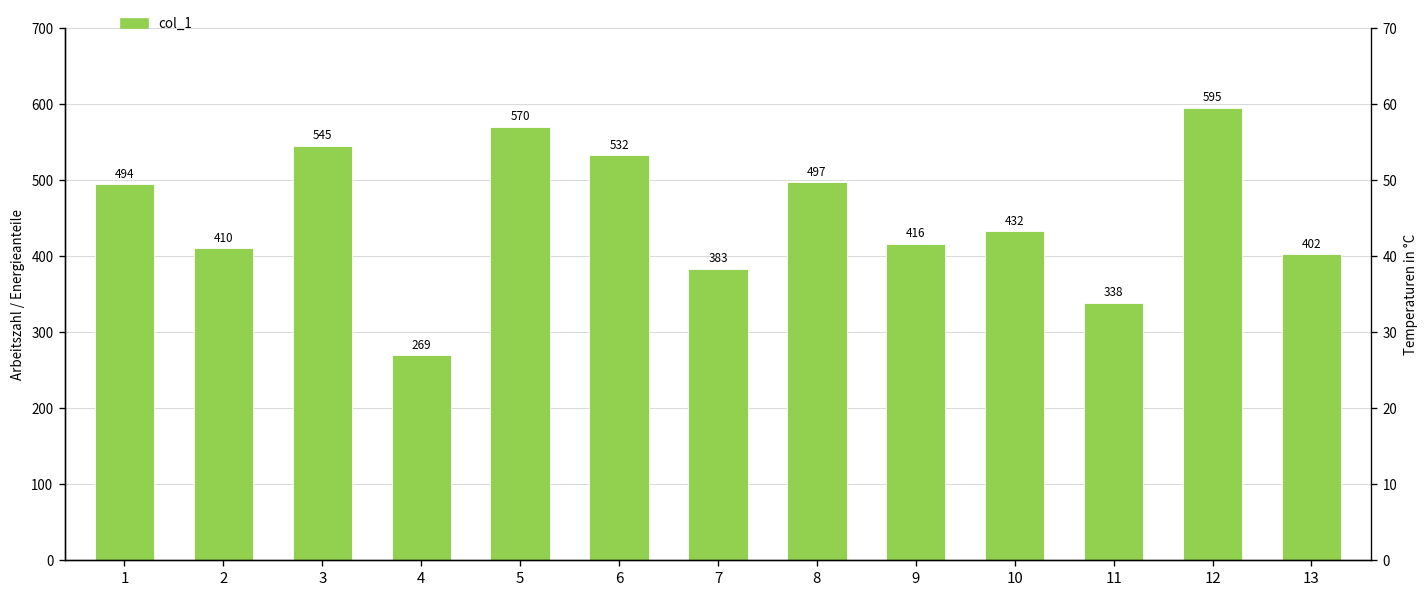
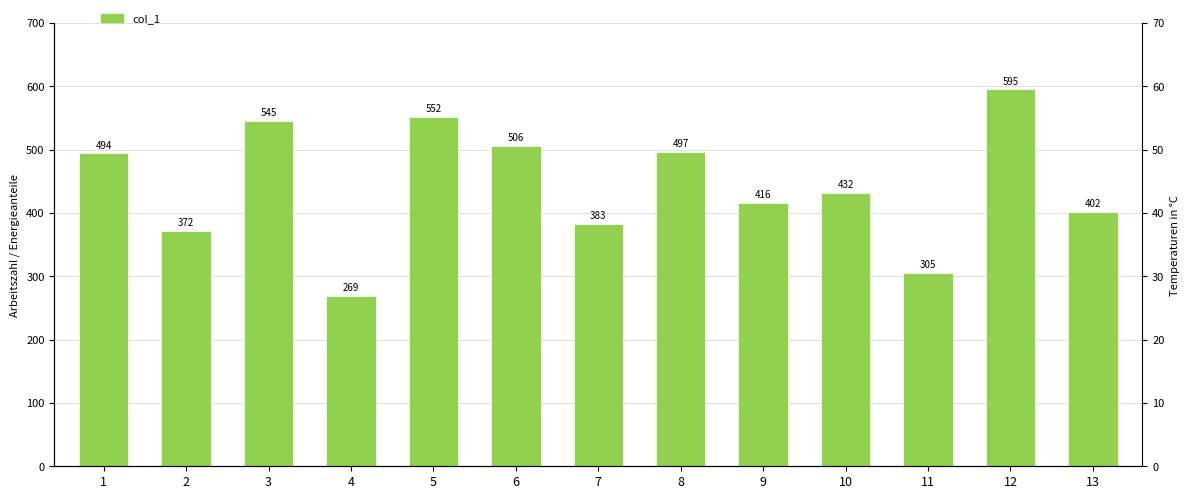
  {
    "1": 494,
-   "2": 410,
+   "2": 372,
    "3": 545,
    "4": 269,
-   "5": 570,
-   "6": 532,
+   "5": 552,
+   "6": 506,
    "7": 383,
    "8": 497,
    "9": 416,
    "10": 432,
-   "11": 338,
+   "11": 305,
    "12": 595,
    "13": 402
  }
